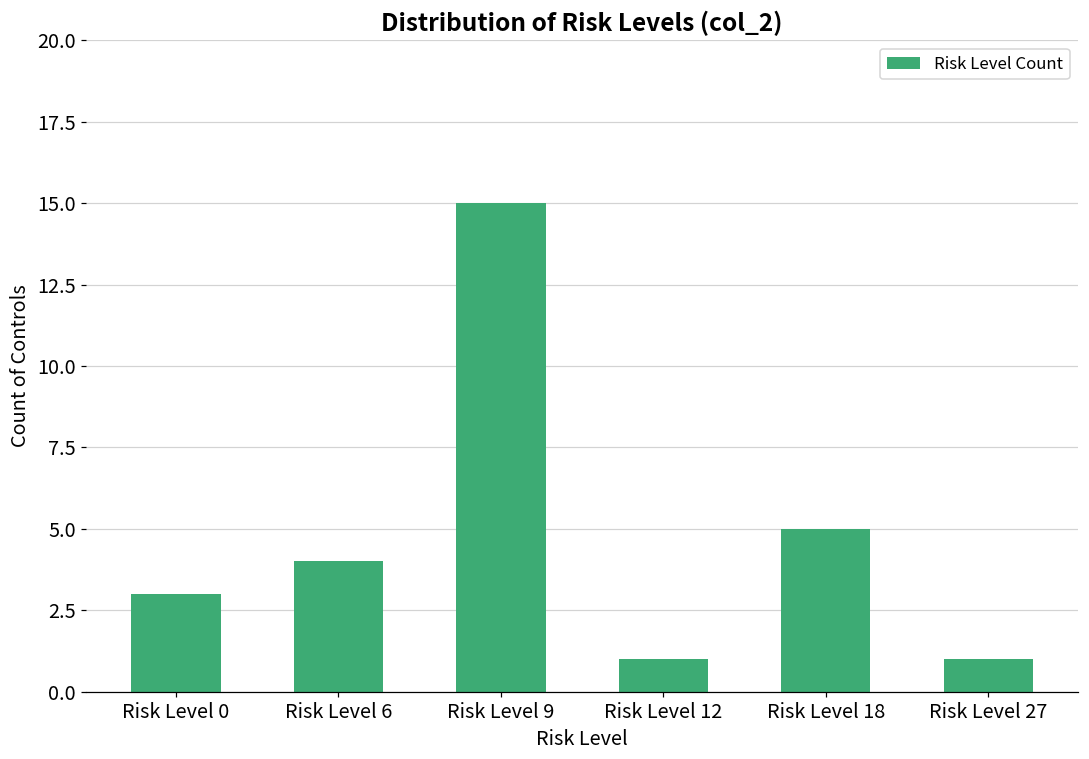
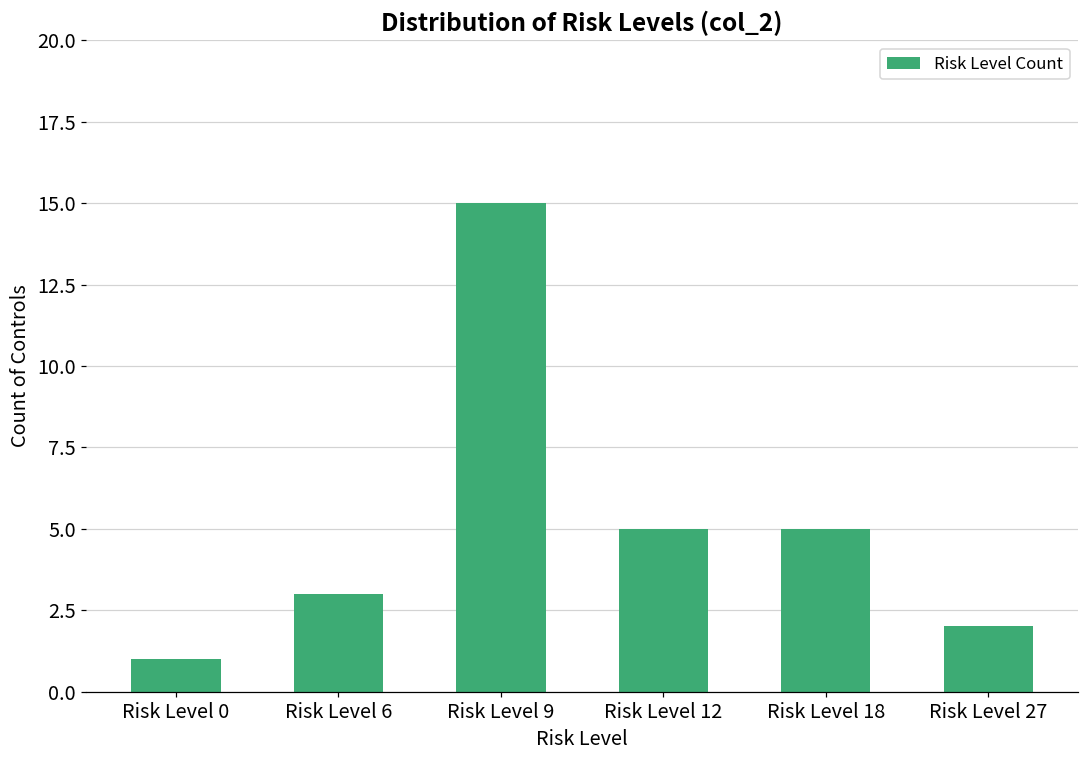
  {
-   "Risk Level 0": 3,
-   "Risk Level 6": 4,
+   "Risk Level 0": 1,
+   "Risk Level 6": 3,
    "Risk Level 9": 15,
-   "Risk Level 12": 1,
+   "Risk Level 12": 5,
    "Risk Level 18": 5,
-   "Risk Level 27": 1
+   "Risk Level 27": 2
  }
